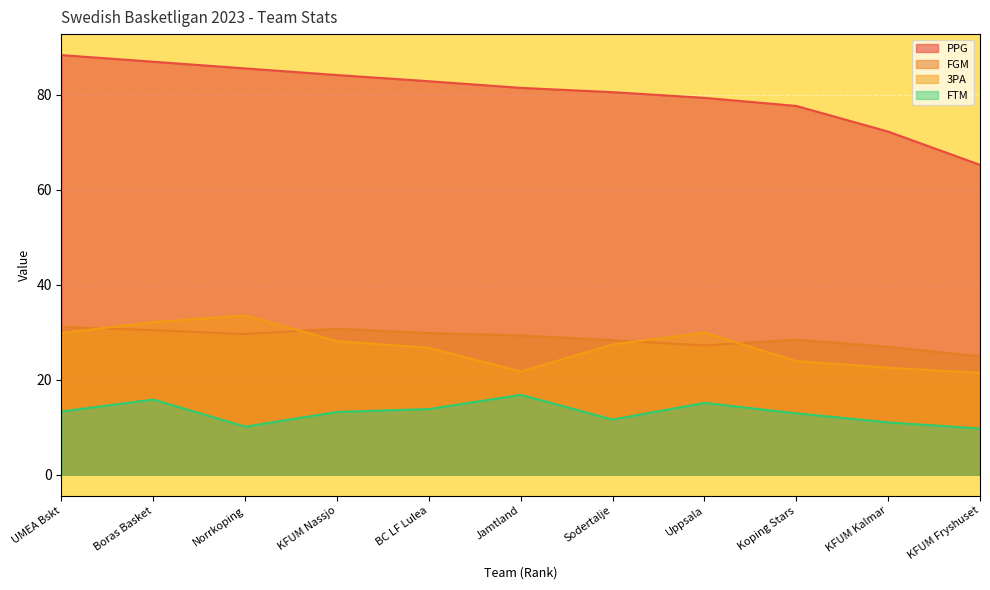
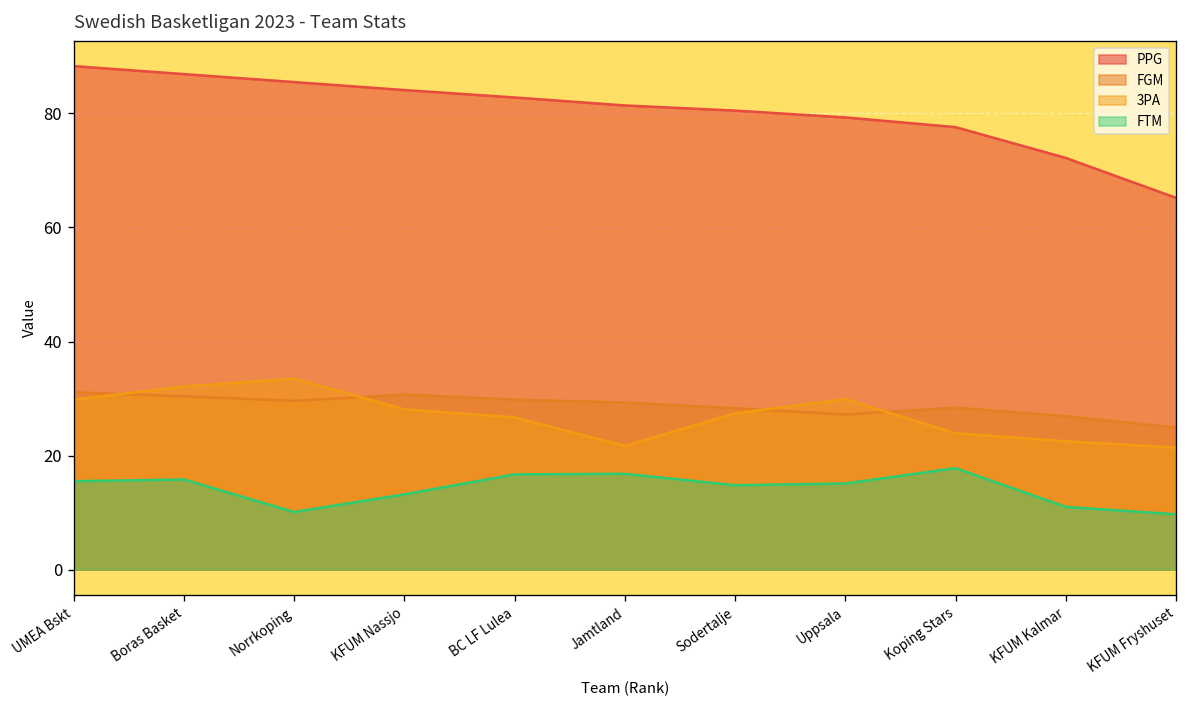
  {
    "FTM": {
-     "UMEA Bskt": 13,
+     "UMEA Bskt": 16,
      "Boras Basket": 16,
      "Norrkoping": 10,
      "KFUM Nassjo": 13,
-     "BC LF Lulea": 14,
+     "BC LF Lulea": 17,
      "Jamtland": 17,
-     "Sodertalje": 12,
+     "Sodertalje": 15,
      "Uppsala": 15,
-     "Koping Stars": 13,
+     "Koping Stars": 18,
      "KFUM Kalmar": 11,
      "KFUM Fryshuset": 10
    }
  }
